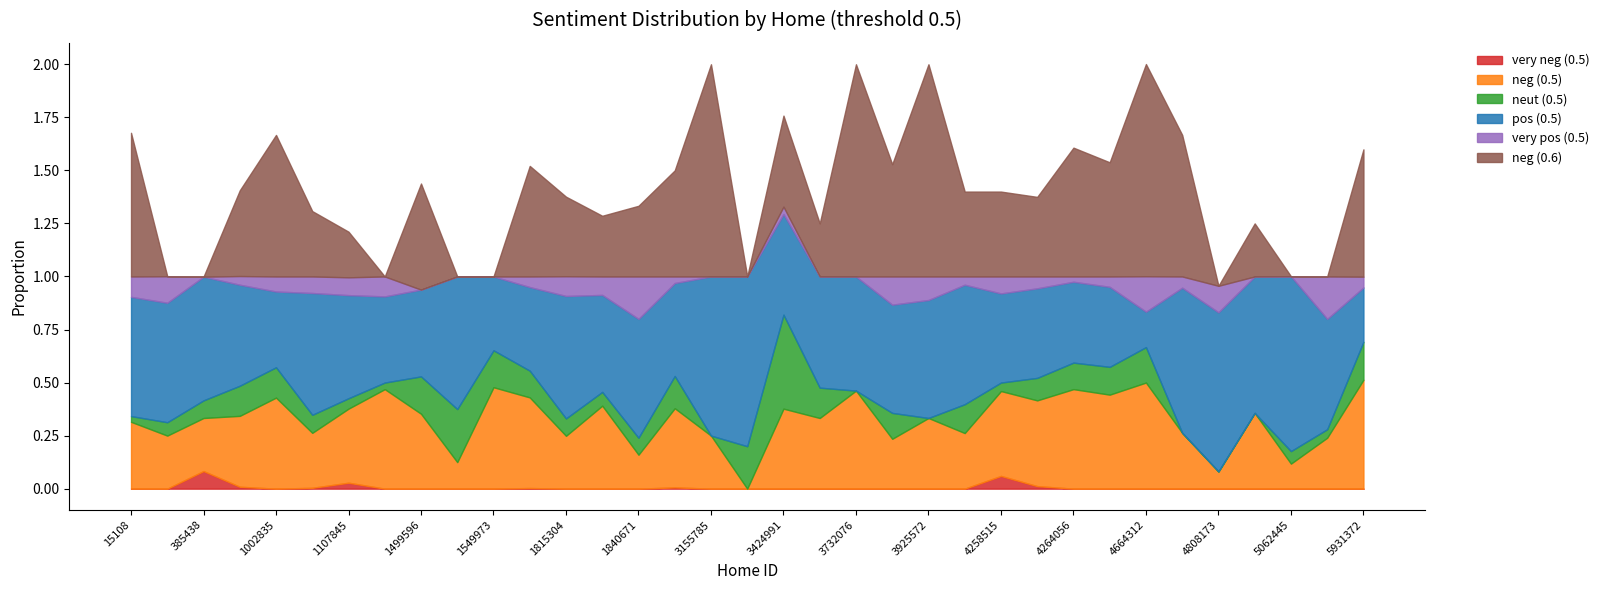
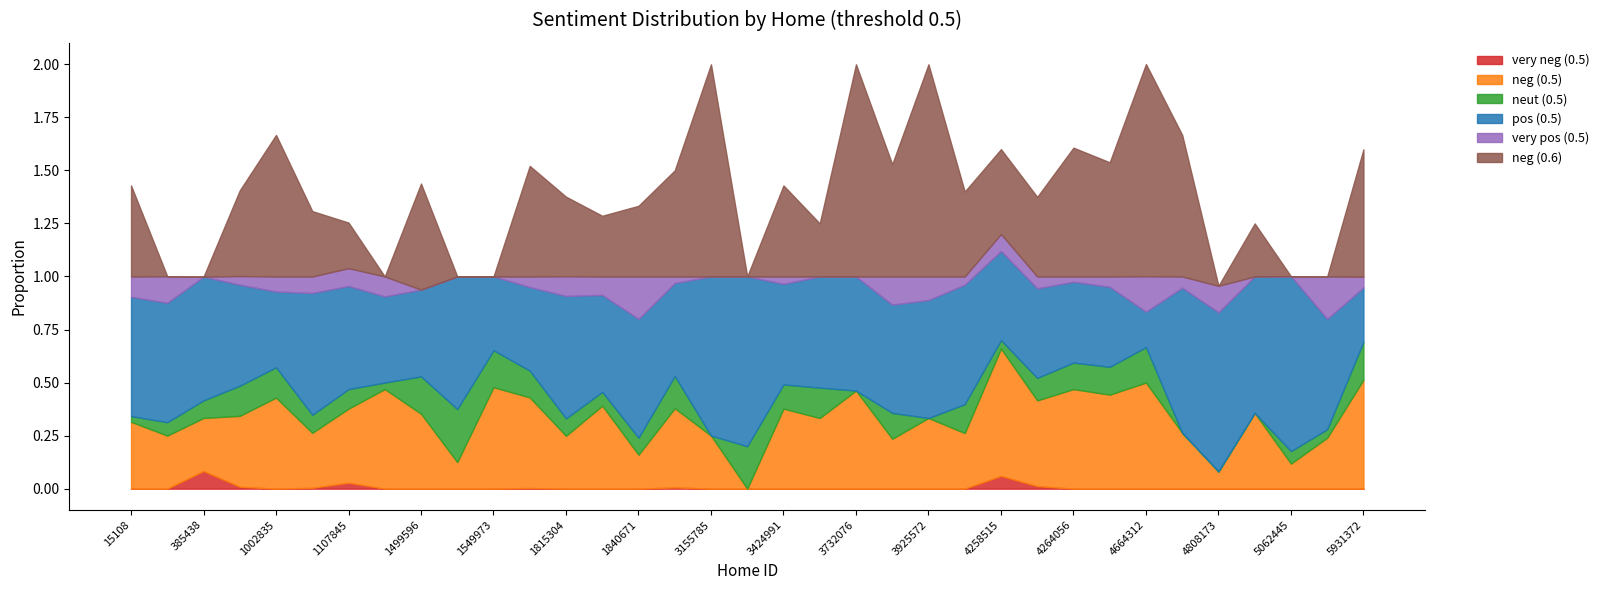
  {
    "very neg (0.5)": {
      "15108": 0.00,
      "385438": 0.08,
      "1002835": 0.00,
      "1107845": 0.03,
      "1499596": 0.00,
      "1549973": 0.00,
      "1815304": 0.00,
      "1840671": 0.00,
      "3155785": 0.00,
      "3424991": 0.00,
      "3732076": 0.00,
      "3925572": 0.00,
      "4258515": 0.06,
      "4264056": 0.00,
      "4664312": 0.00,
      "4808173": 0.00,
      "5062445": 0.00,
      "5931372": 0.00
    },
    "neg (0.5)": {
      "15108": 0.32,
      "385438": 0.25,
      "1002835": 0.43,
      "1107845": 0.35,
      "1499596": 0.35,
      "1549973": 0.48,
      "1815304": 0.25,
      "1840671": 0.16,
      "3424991": 0.38,
-     "4258515": 0.4,
+     "4258515": 0.6,
      "4264056": 0.47,
      "4664312": 0.5,
      "5062445": 0.12,
      "5931372": 0.51
    },
    "neut (0.5)": {
      "15108": 0.03,
      "385438": 0.08,
      "1002835": 0.14,
-     "1107845": 0.05,
+     "1107845": 0.09,
      "1499596": 0.18,
      "1549973": 0.17,
      "1815304": 0.08,
      "1840671": 0.08,
-     "3424991": 0.44,
+     "3424991": 0.11,
      "4258515": 0.04,
      "4264056": 0.13,
      "4664312": 0.17,
      "5062445": 0.06,
      "5931372": 0.18
    },
    "pos (0.5)": {
      "15108": 0.56,
      "1002835": 0.36,
      "1107845": 0.49,
      "1815304": 0.58,
      "1840671": 0.56,
      "3424991": 0.47,
      "3925572": 0.56,
      "4258515": 0.42,
      "4264056": 0.38,
      "4664312": 0.17,
      "4808173": 0.75,
      "5931372": 0.26
    },
    "very pos (0.5)": {
      "15108": 0.10,
      "1002835": 0.07,
      "1107845": 0.08,
      "1815304": 0.09,
      "1840671": 0.20,
      "3424991": 0.03,
      "3925572": 0.11,
      "4258515": 0.08,
      "4264056": 0.03,
      "4664312": 0.17,
      "5931372": 0.05
    },
    "neg (0.6)": {
-     "15108": 0.68,
+     "15108": 0.43,
      "1002835": 0.67,
      "1107845": 0.21,
      "1499596": 0.50,
      "1815304": 0.38,
      "1840671": 0.33,
      "3155785": 1.00,
      "3424991": 0.43,
      "3732076": 1.00,
      "3925572": 1.00,
      "4258515": 0.40,
      "4264056": 0.61,
      "4664312": 1.00,
      "5931372": 0.60
    }
  }
